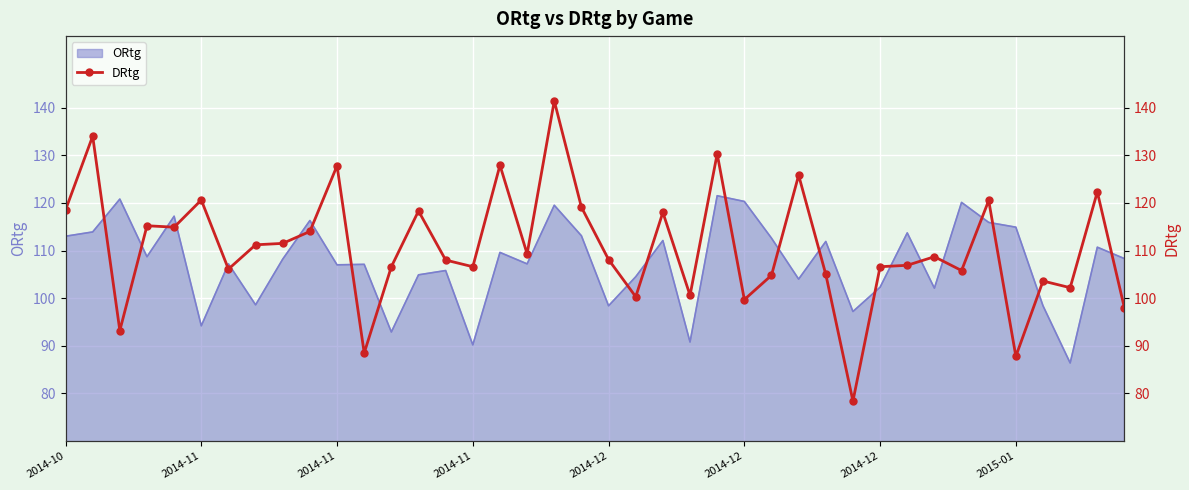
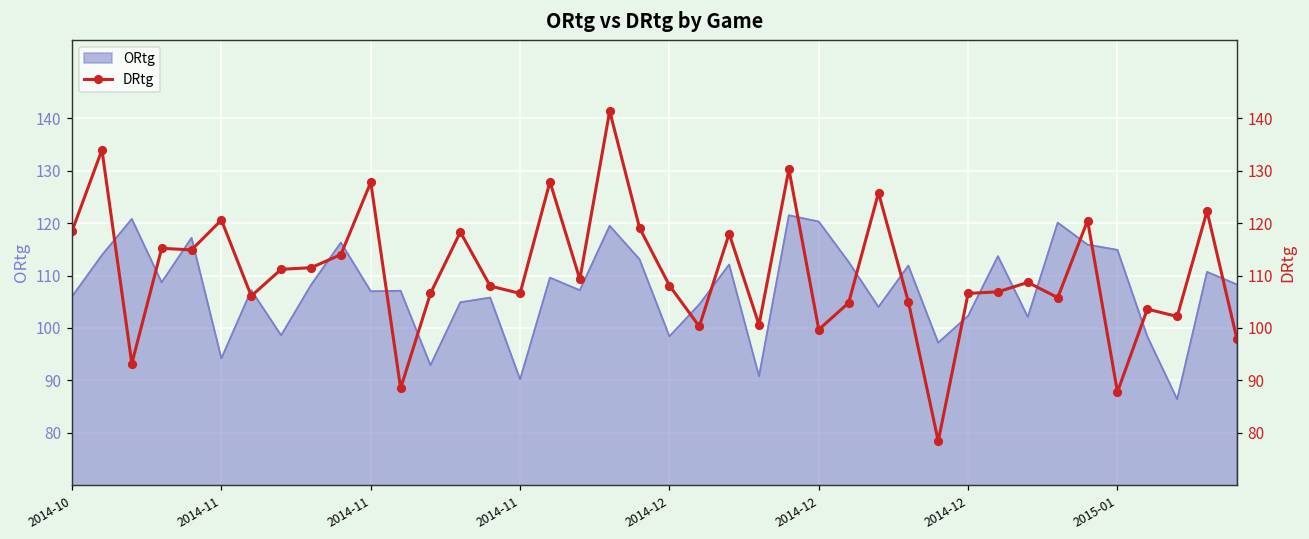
  {
    "ORtg": {
-     "2014-10": 113,
+     "2014-10": 106,
      "2015-01": 115
    },
    "DRtg": {
      "2014-10": 119,
      "2015-01": 88
    }
  }
